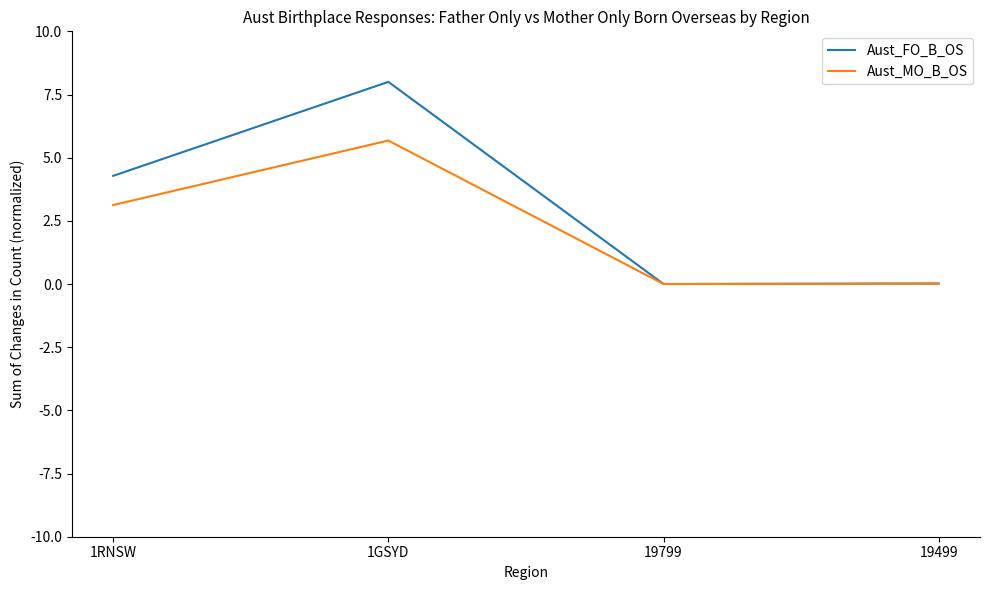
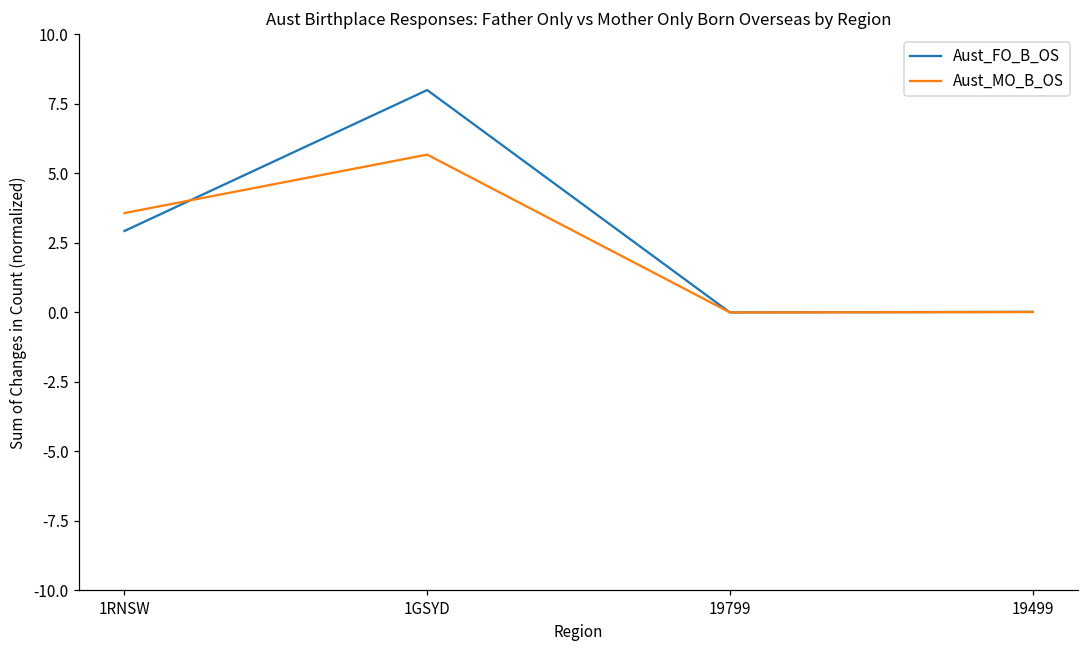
  {
    "Aust_FO_B_OS": {
-     "1RNSW": 4.3,
+     "1RNSW": 2.9,
      "1GSYD": 8.0
    },
    "Aust_MO_B_OS": {
-     "1RNSW": 3.1,
+     "1RNSW": 3.6,
      "1GSYD": 5.7
    }
  }
